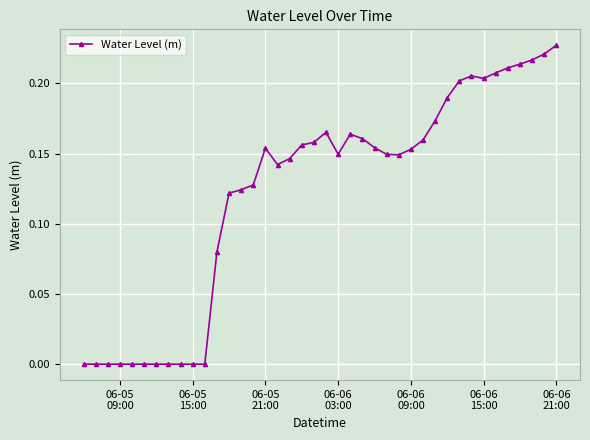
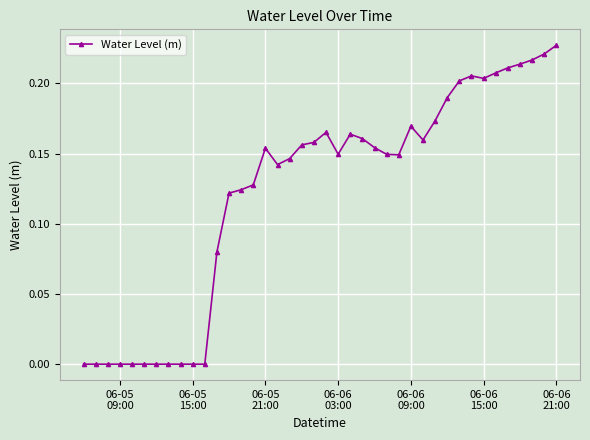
  {
    "06-05 09:00": 0.000,
    "06-05 15:00": 0.000,
    "06-05 21:00": 0.154,
    "06-06 03:00": 0.149,
-   "06-06 09:00": 0.153,
+   "06-06 09:00": 0.169,
    "06-06 15:00": 0.203,
    "06-06 21:00": 0.227
  }
